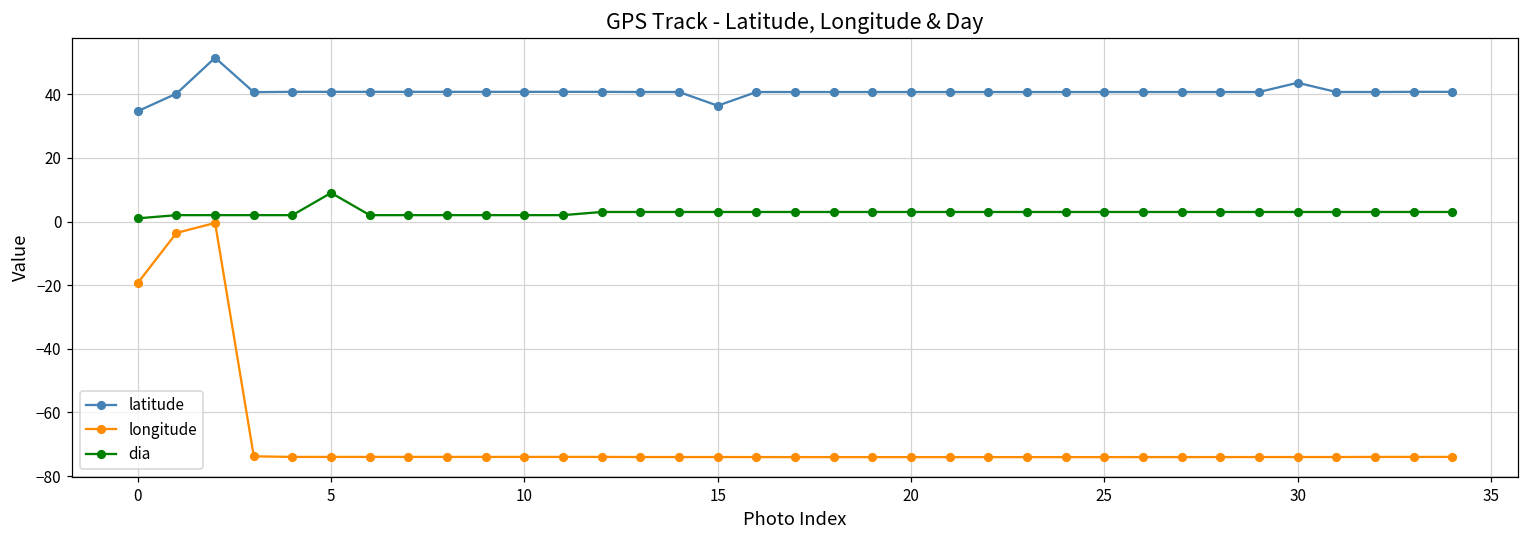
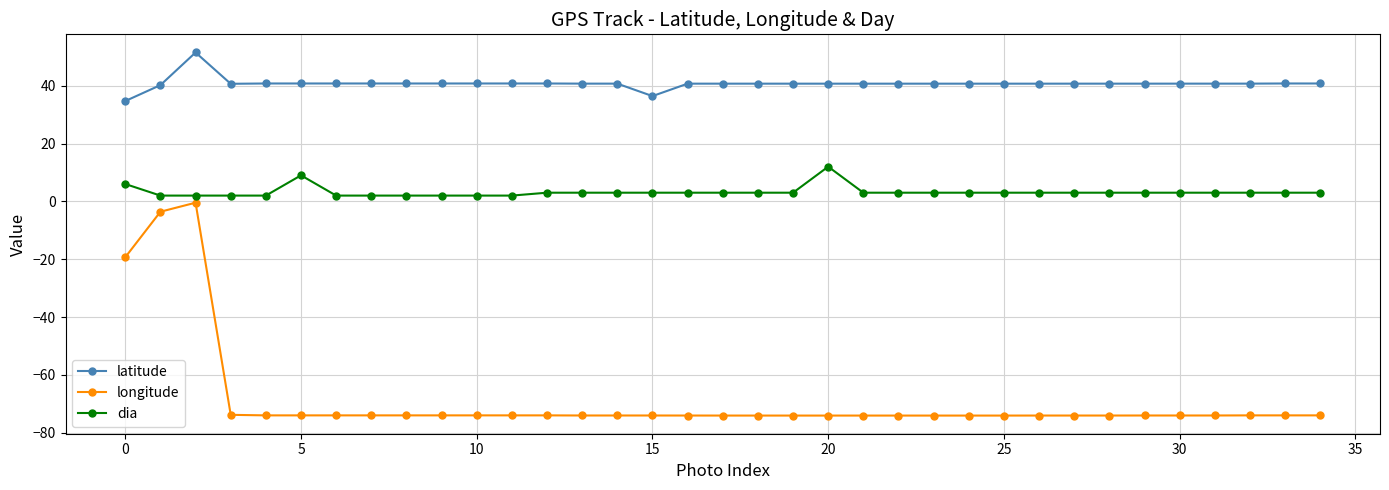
  {
    "latitude": {
      "0": 35,
      "5": 41,
      "10": 41,
      "15": 36,
      "20": 41,
      "25": 41,
-     "30": 44
+     "30": 41
    },
    "longitude": {
      "0": -19,
      "5": -74,
      "10": -74,
      "15": -74,
      "20": -74,
      "25": -74,
      "30": -74
    },
    "dia": {
-     "0": 1,
+     "0": 6,
      "5": 9,
      "10": 2,
      "15": 3,
-     "20": 3,
+     "20": 12,
      "25": 3,
      "30": 3
    }
  }
